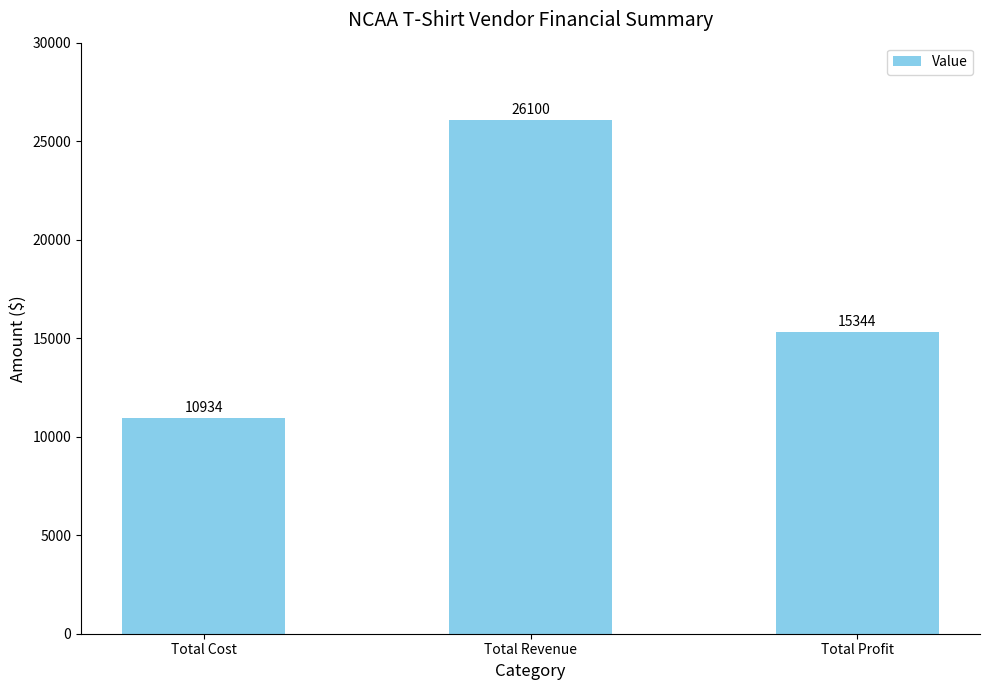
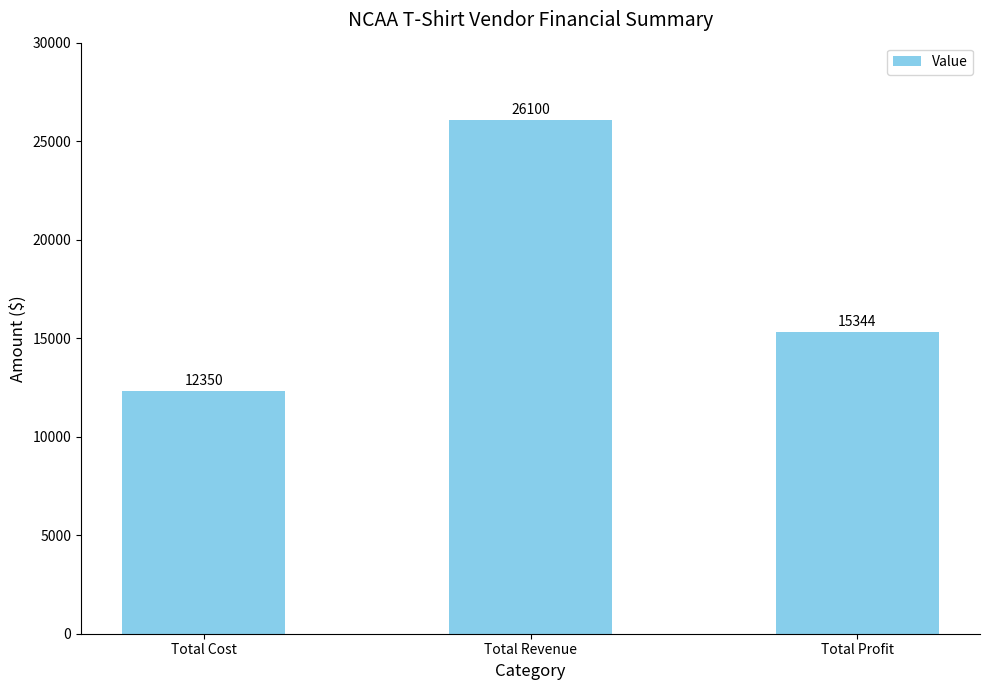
  {
-   "Total Cost": 10934,
+   "Total Cost": 12350,
    "Total Revenue": 26100,
    "Total Profit": 15344
  }
